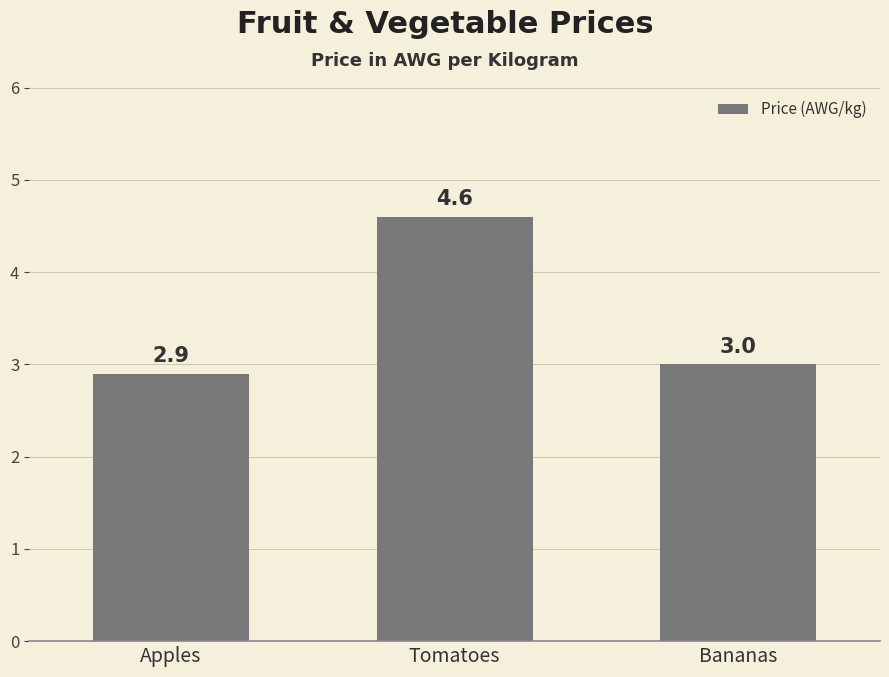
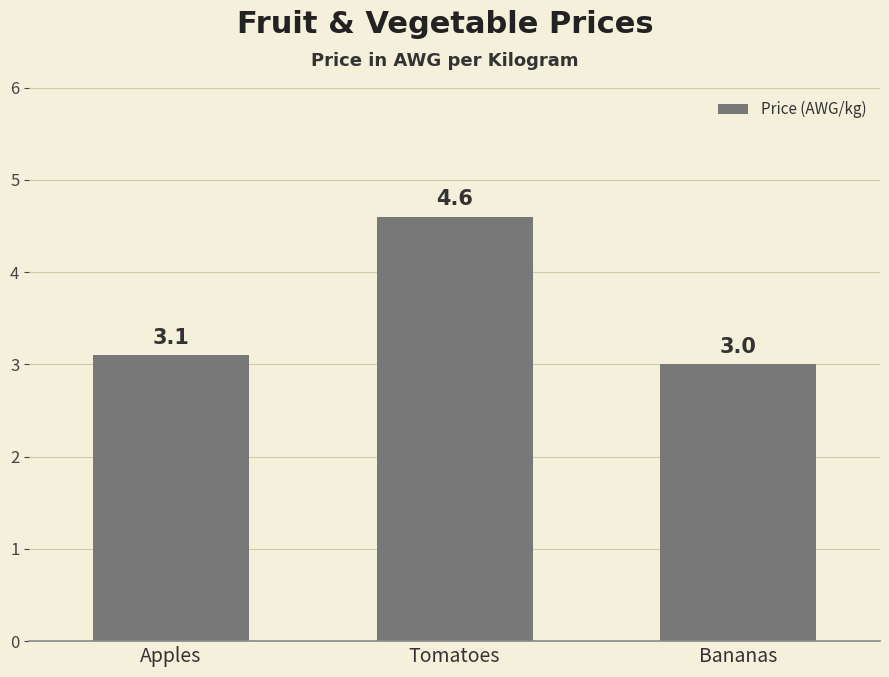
  {
-   "Apples": 2.9,
+   "Apples": 3.1,
    "Tomatoes": 4.6,
    "Bananas": 3.0
  }
